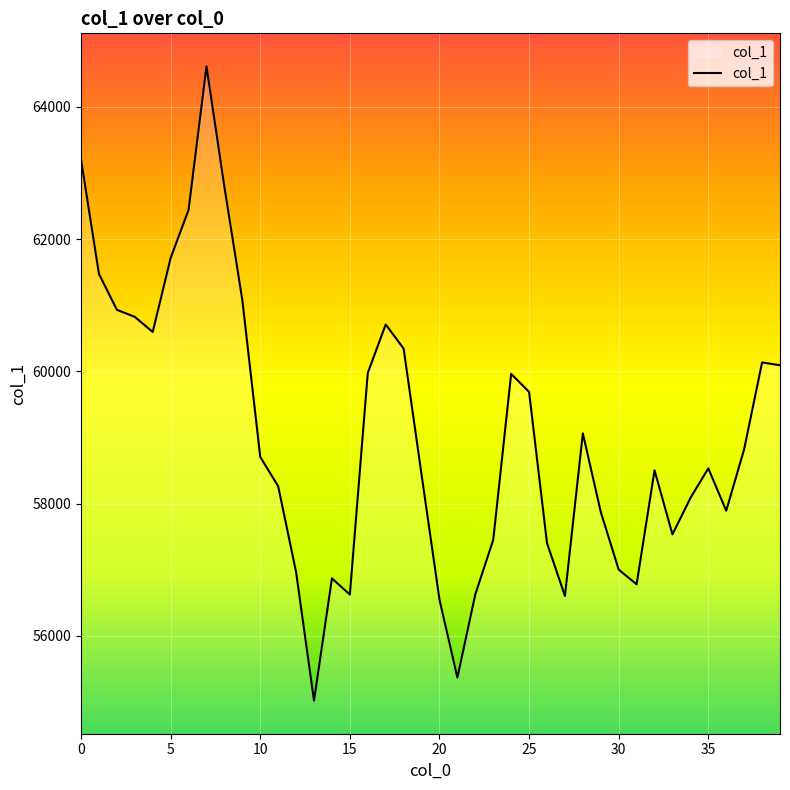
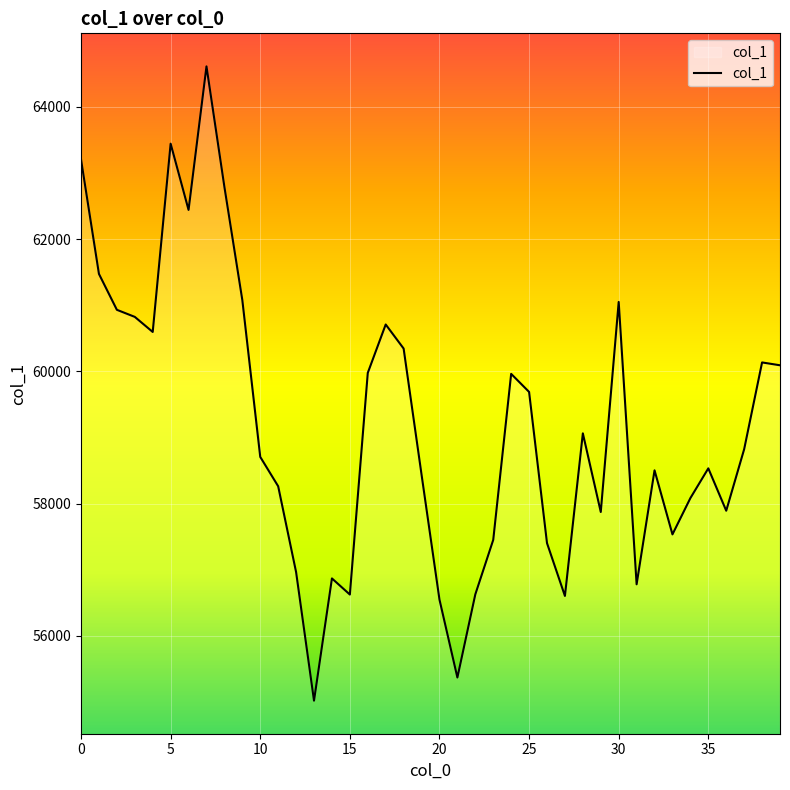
  {
    "0": 63200,
-   "5": 61700,
+   "5": 63400,
    "10": 58700,
    "15": 56600,
    "20": 56500,
    "25": 59700,
-   "30": 57000,
+   "30": 61100,
    "35": 58500
  }
